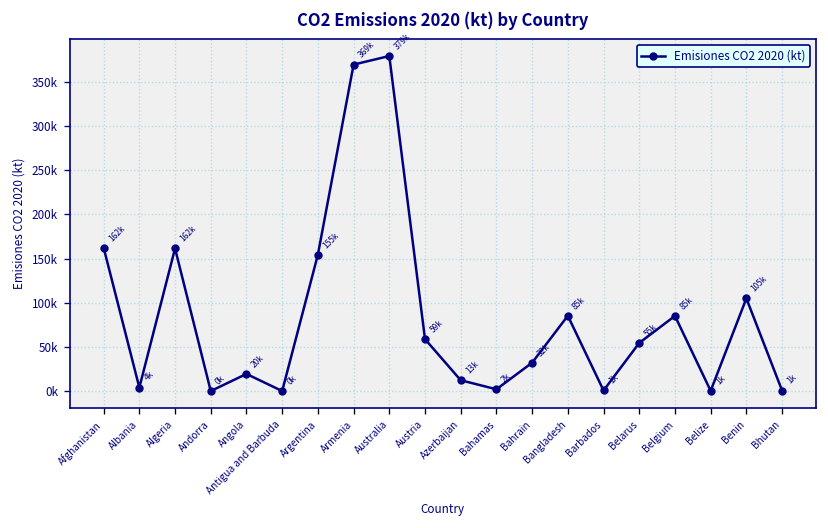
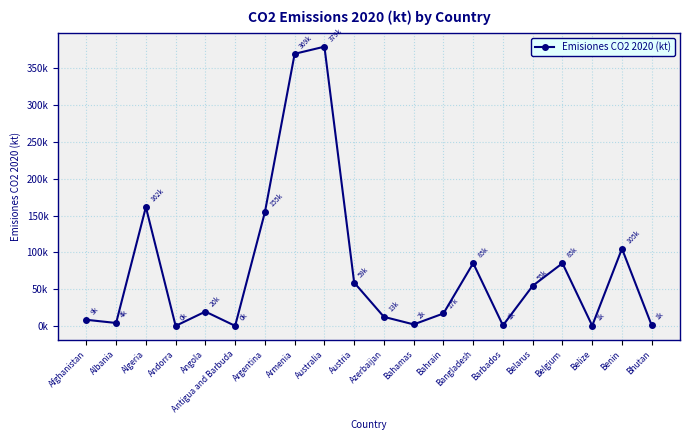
  {
-   "Afghanistan": "162k",
+   "Afghanistan": "9k",
    "Albania": "4k",
    "Algeria": "162k",
    "Angola": "20k",
    "Argentina": "155k",
    "Armenia": "369k",
    "Australia": "379k",
    "Austria": "59k",
    "Azerbaijan": "13k",
    "Bahamas": "2k",
-   "Bahrain": "32k",
+   "Bahrain": "17k",
    "Bangladesh": "85k",
    "Barbados": "1k",
    "Belarus": "55k",
    "Belgium": "85k",
    "Belize": "1k",
    "Benin": "105k",
    "Bhutan": "1k"
  }
